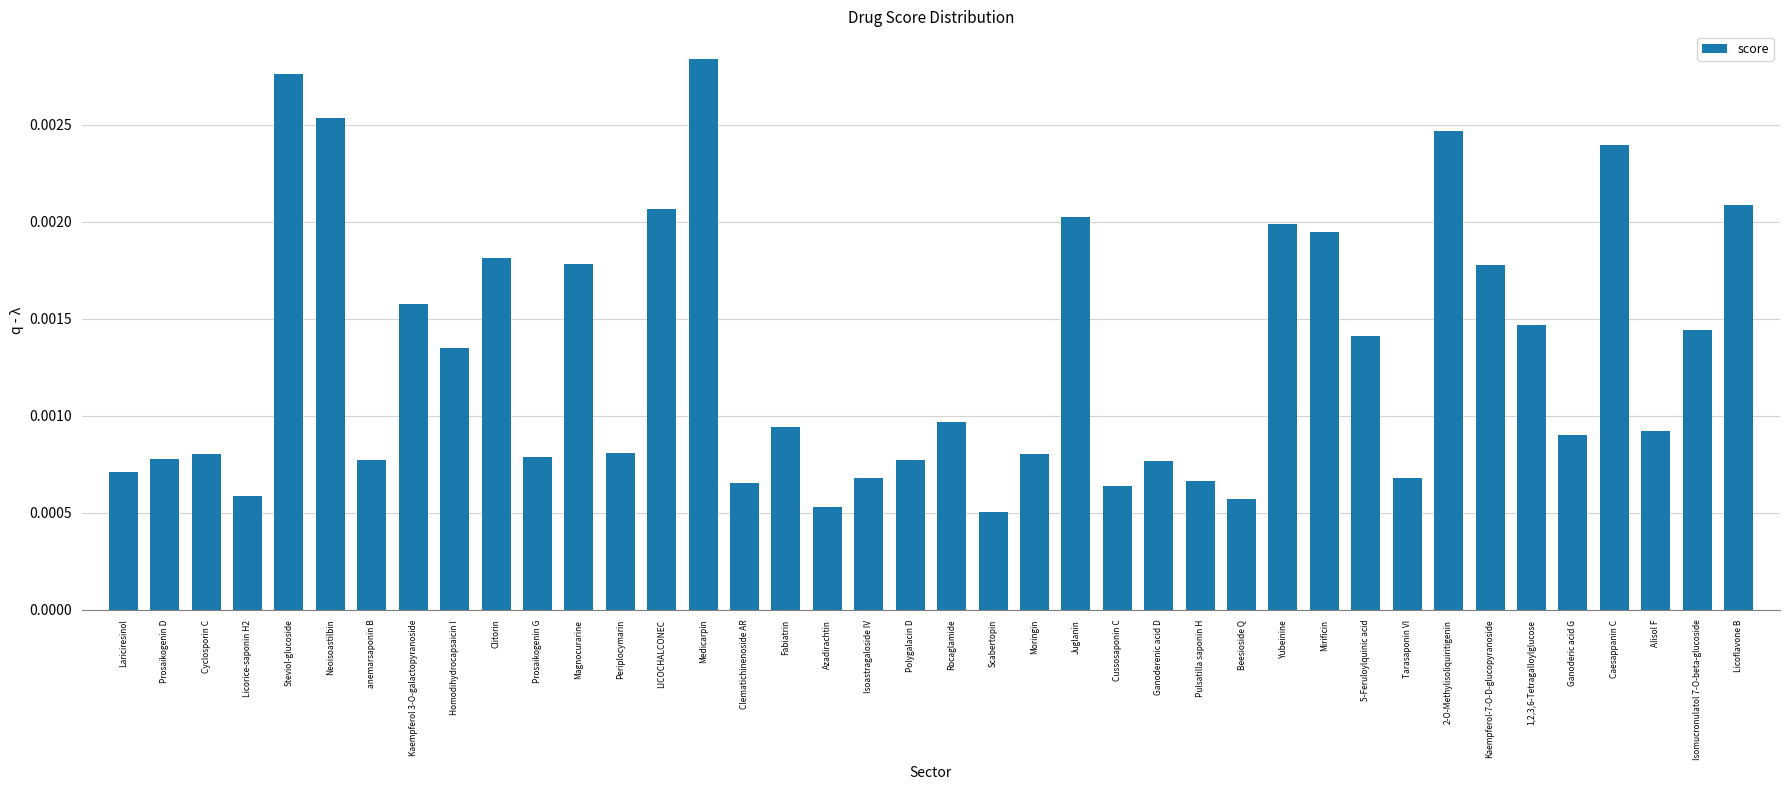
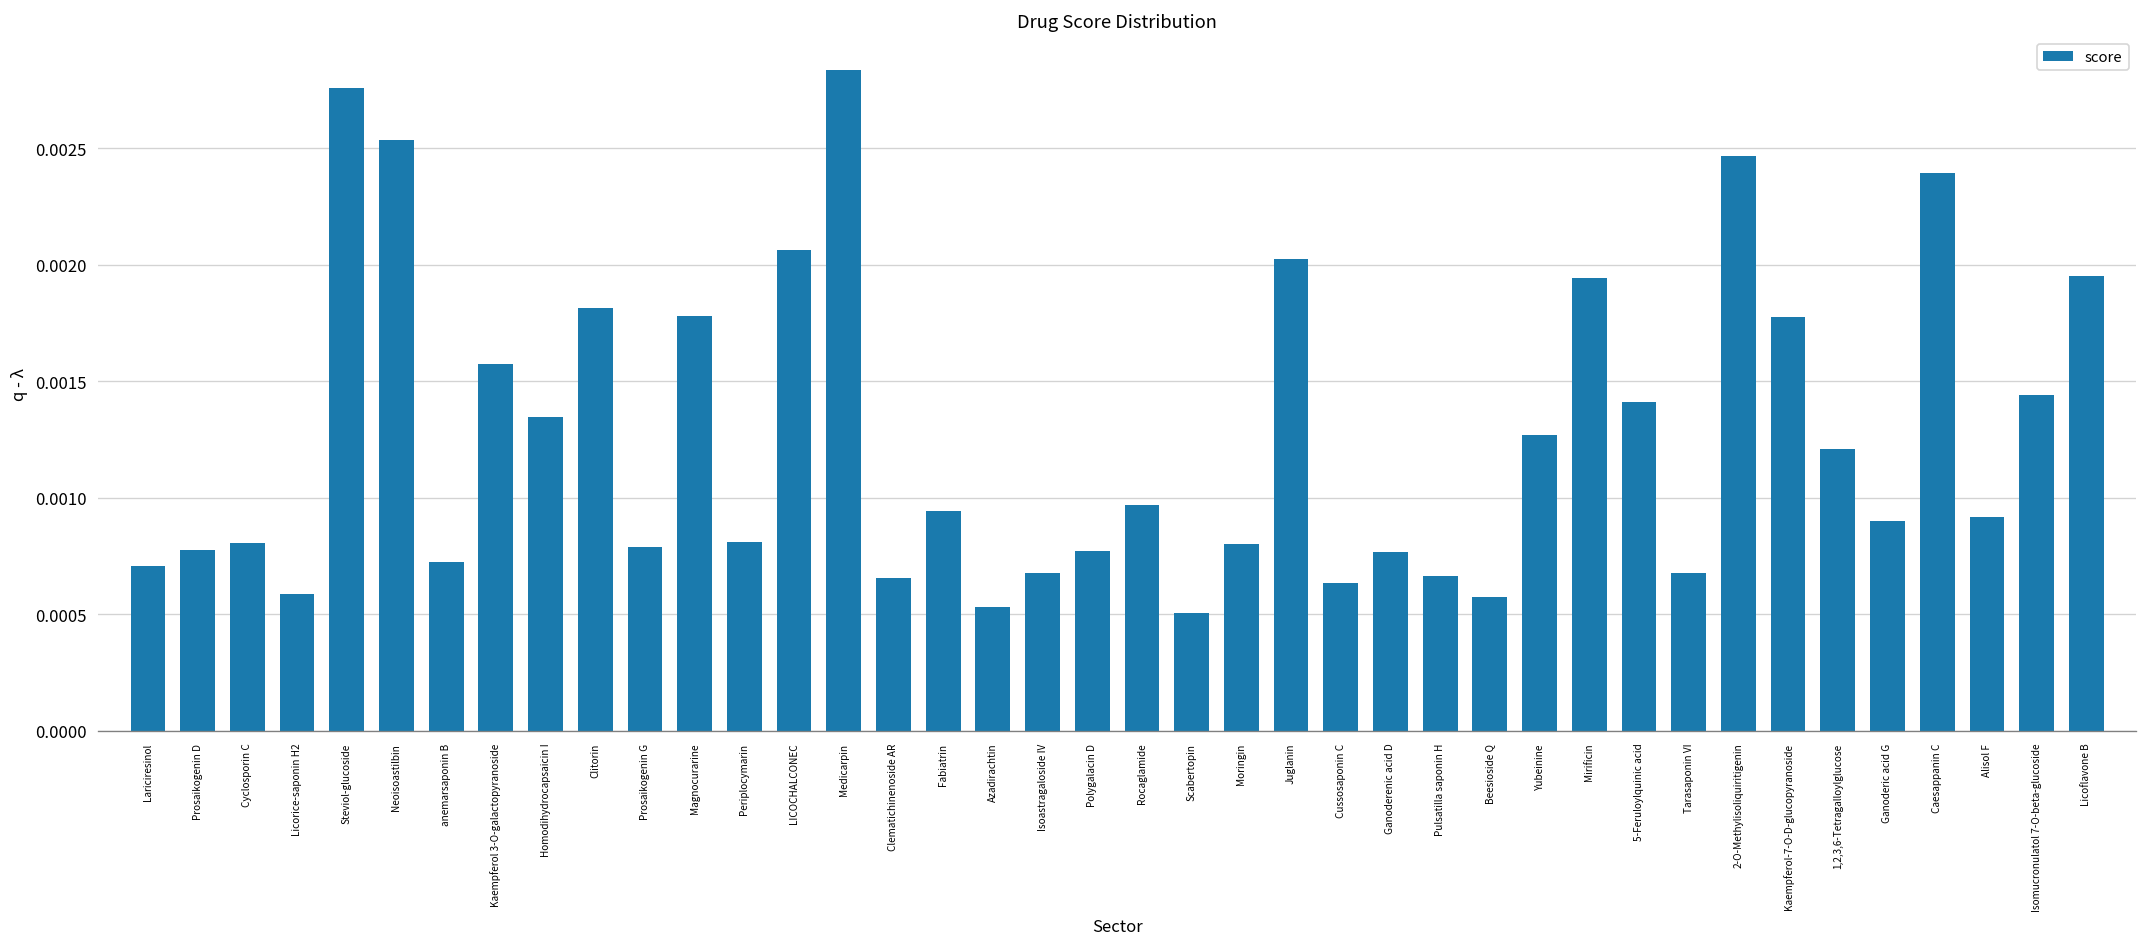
  {
    "Lariciresinol": 0.00071,
    "Prosaikogenin D": 0.00078,
    "Cyclosporin C": 0.00081,
    "Licorice-saponin H2": 0.00059,
    "Steviol-glucoside": 0.00276,
    "Neoisoastilbin": 0.00253,
-   "anemarsaponin B": 0.00077,
+   "anemarsaponin B": 0.00073,
    "Kaempferol 3-O-galactopyranoside": 0.00158,
    "Homodihydrocapsaicin I": 0.00135,
    "Clitorin": 0.00182,
    "Prosaikogenin G": 0.00079,
    "Magnocurarine": 0.00178,
    "Periplocymarin": 0.00081,
    "LICOCHALCONEC": 0.00207,
    "Medicarpin": 0.00284,
    "Clematichinenoside AR": 0.00066,
    "Fabiatrin": 0.00094,
    "Azadirachtin": 0.00053,
    "Isoastragaloside IV": 0.00068,
    "Polygalacin D": 0.00077,
    "Rocaglamide": 0.00097,
    "Scabertopin": 0.00051,
    "Moringin": 0.00080,
    "Juglanin": 0.00203,
    "Cussosaponin C": 0.00064,
    "Ganoderenic acid D": 0.00077,
    "Pulsatilla saponin H": 0.00067,
    "Beesioside Q": 0.00057,
-   "Yubeinine": 0.00199,
+   "Yubeinine": 0.00127,
    "Mirificin": 0.00194,
    "5-Feruloylquinic acid": 0.00141,
    "Tarasaponin VI": 0.00068,
    "2-O-Methylisoliquiritigenin": 0.00247,
    "Kaempferol-7-O-D-glucopyranoside": 0.00178,
-   "1,2,3,6-Tetragalloylglucose": 0.00147,
+   "1,2,3,6-Tetragalloylglucose": 0.00121,
    "Ganoderic acid G": 0.00090,
    "Caesappanin C": 0.00239,
    "Alisol F": 0.00092,
    "Isomucronulatol 7-O-beta-glucoside": 0.00144,
-   "Licoflavone B": 0.00208
+   "Licoflavone B": 0.00195
  }
